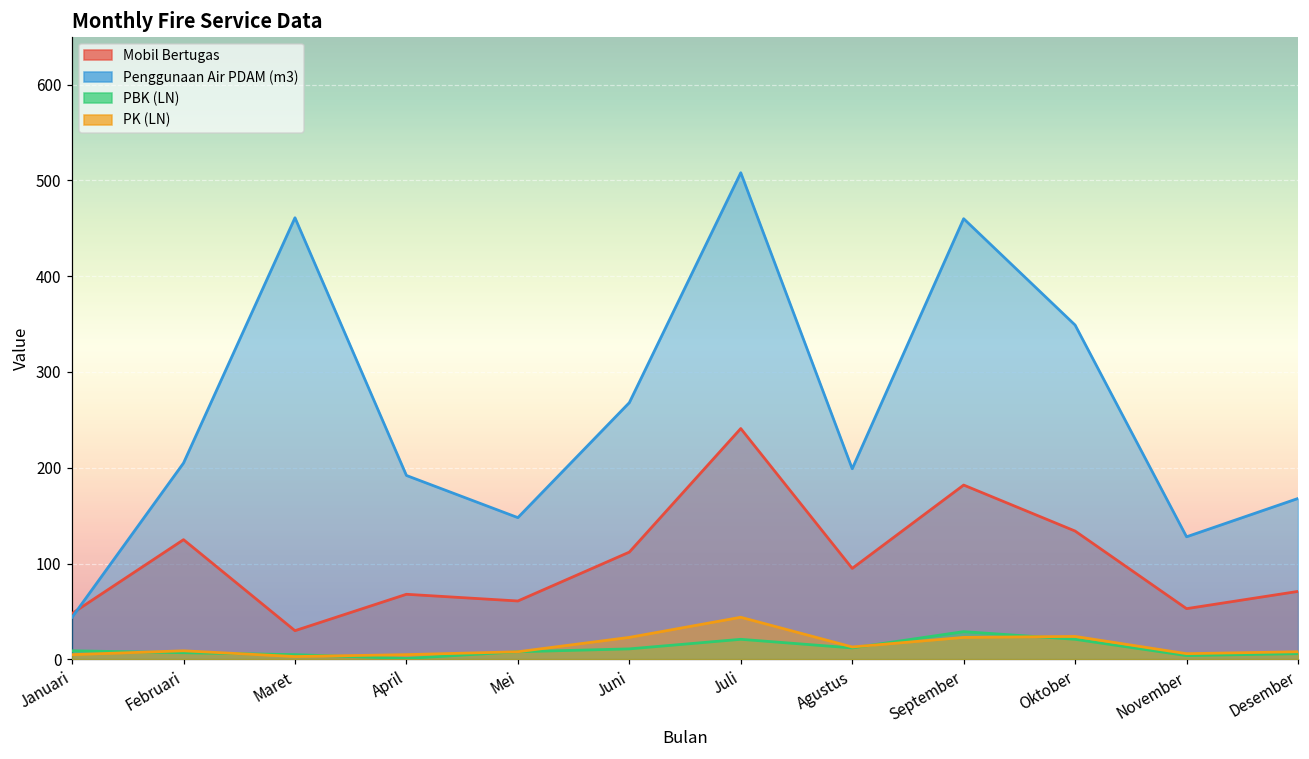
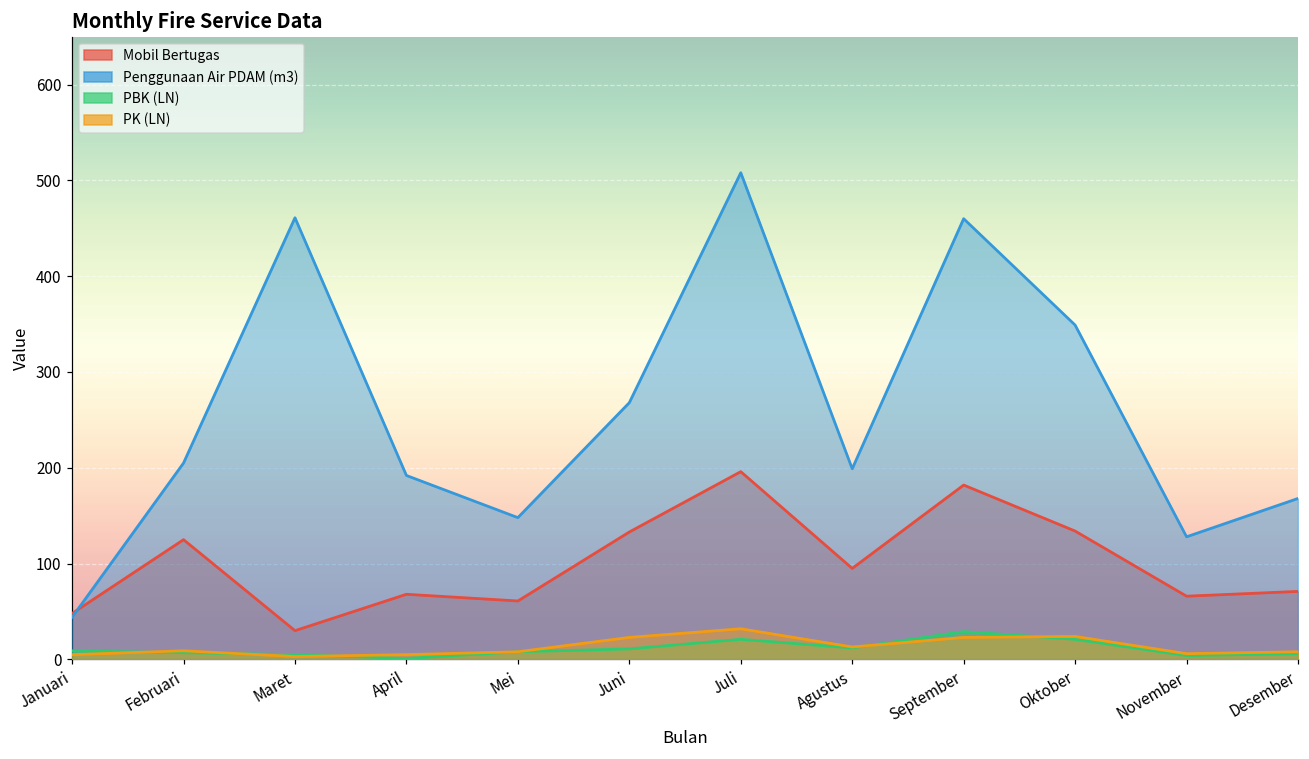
  {
    "Mobil Bertugas": {
      "Januari": 50,
      "Februari": 130,
      "Maret": 30,
      "April": 70,
      "Mei": 60,
-     "Juni": 110,
-     "Juli": 240,
+     "Juni": 130,
+     "Juli": 200,
      "Agustus": 100,
      "September": 180,
      "Oktober": 130,
-     "November": 50,
+     "November": 70,
      "Desember": 70
    },
    "Penggunaan Air PDAM (m3)": {
      "Januari": 40,
      "Februari": 210,
      "Maret": 460,
      "April": 190,
      "Mei": 150,
      "Juni": 270,
      "Juli": 510,
      "Agustus": 200,
      "September": 460,
      "Oktober": 350,
      "November": 130,
      "Desember": 170
    },
    "PBK (LN)": {
      "Januari": 10,
      "April": 0,
      "Juni": 10,
      "Juli": 20,
      "September": 30,
      "Oktober": 20
    },
    "PK (LN)": {
      "Januari": 10,
      "April": 10,
      "Juni": 20,
-     "Juli": 40,
+     "Juli": 30,
      "September": 20,
      "Oktober": 20
    }
  }
